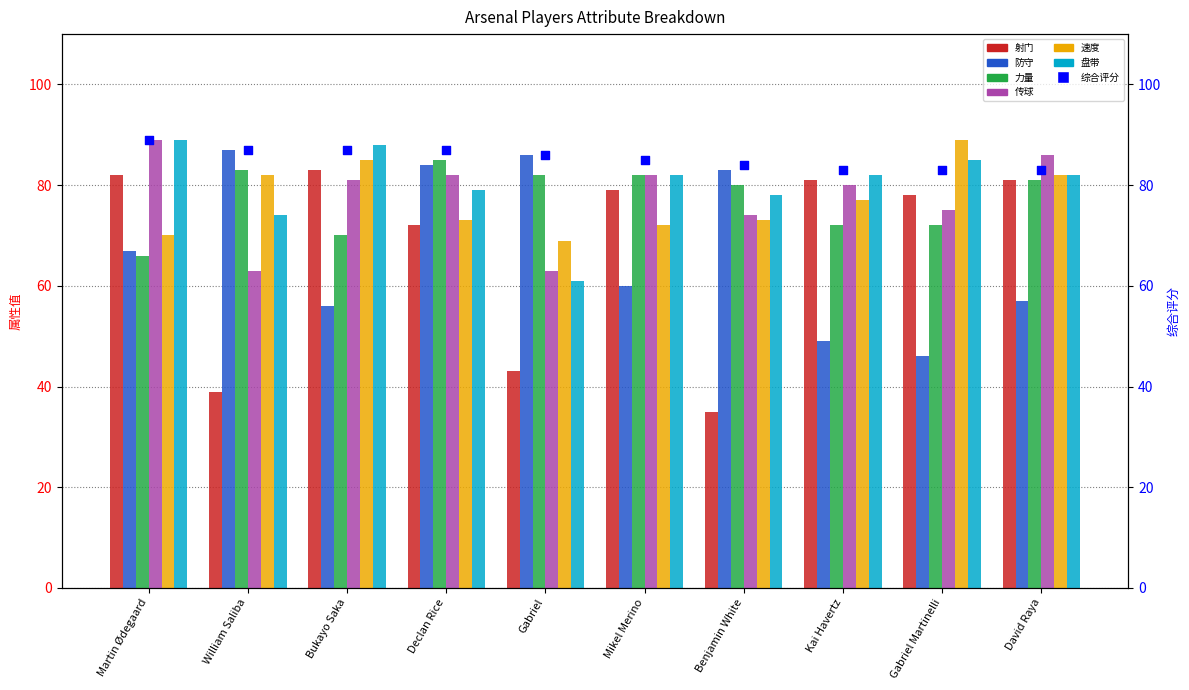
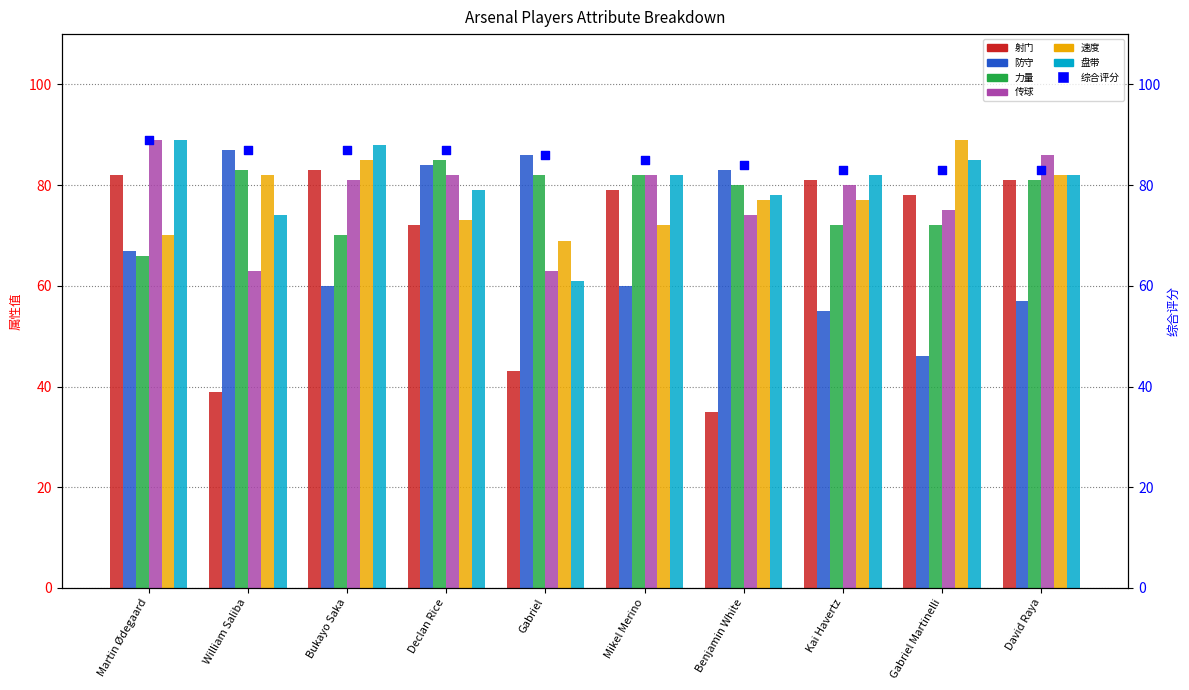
  {
    "射门": {
      "Martin Ødegaard": 82,
      "William Saliba": 39,
      "Bukayo Saka": 83,
      "Declan Rice": 72,
      "Gabriel": 43,
      "Mikel Merino": 79,
      "Benjamin White": 35,
      "Kai Havertz": 81,
      "Gabriel Martinelli": 78,
      "David Raya": 81
    },
    "防守": {
      "Martin Ødegaard": 67,
      "William Saliba": 87,
-     "Bukayo Saka": 56,
+     "Bukayo Saka": 60,
      "Declan Rice": 84,
      "Gabriel": 86,
      "Mikel Merino": 60,
      "Benjamin White": 83,
-     "Kai Havertz": 49,
+     "Kai Havertz": 55,
      "Gabriel Martinelli": 46,
      "David Raya": 57
    },
    "力量": {
      "Martin Ødegaard": 66,
      "William Saliba": 83,
      "Bukayo Saka": 70,
      "Declan Rice": 85,
      "Gabriel": 82,
      "Mikel Merino": 82,
      "Benjamin White": 80,
      "Kai Havertz": 72,
      "Gabriel Martinelli": 72,
      "David Raya": 81
    },
    "传球": {
      "Martin Ødegaard": 89,
      "William Saliba": 63,
      "Bukayo Saka": 81,
      "Declan Rice": 82,
      "Gabriel": 63,
      "Mikel Merino": 82,
      "Benjamin White": 74,
      "Kai Havertz": 80,
      "Gabriel Martinelli": 75,
      "David Raya": 86
    },
    "速度": {
      "Martin Ødegaard": 70,
      "William Saliba": 82,
      "Bukayo Saka": 85,
      "Declan Rice": 73,
      "Gabriel": 69,
      "Mikel Merino": 72,
-     "Benjamin White": 73,
+     "Benjamin White": 77,
      "Kai Havertz": 77,
      "Gabriel Martinelli": 89,
      "David Raya": 82
    },
    "盘带": {
      "Martin Ødegaard": 89,
      "William Saliba": 74,
      "Bukayo Saka": 88,
      "Declan Rice": 79,
      "Gabriel": 61,
      "Mikel Merino": 82,
      "Benjamin White": 78,
      "Kai Havertz": 82,
      "Gabriel Martinelli": 85,
      "David Raya": 82
    }
  }
